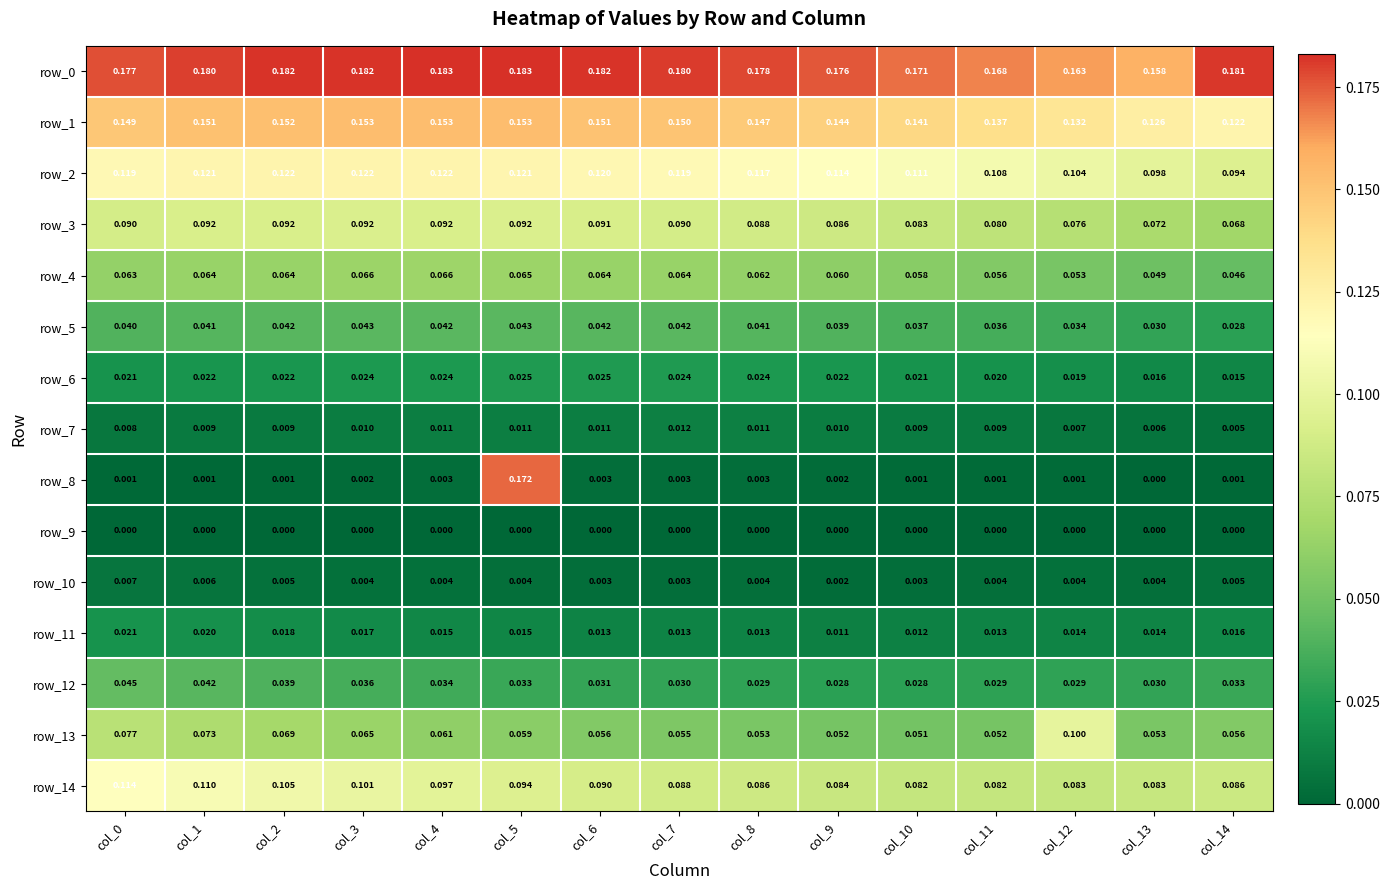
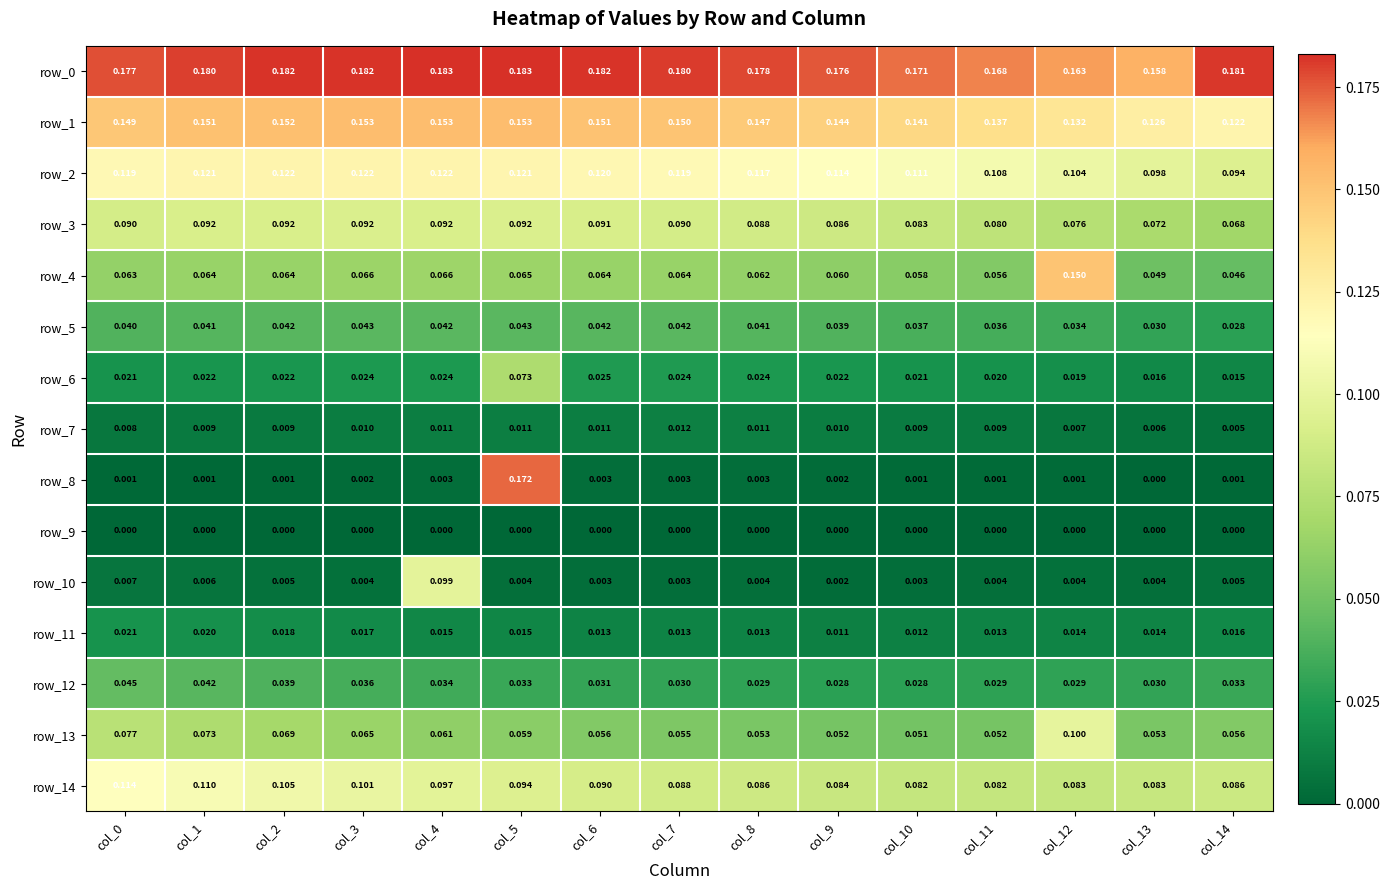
  {
    "row_4": {
      "col_0": 0.063,
      "col_1": 0.064,
      "col_2": 0.064,
      "col_3": 0.066,
      "col_4": 0.066,
      "col_5": 0.065,
      "col_6": 0.064,
      "col_7": 0.064,
      "col_8": 0.062,
      "col_9": 0.060,
      "col_10": 0.058,
      "col_11": 0.056,
-     "col_12": 0.053,
+     "col_12": 0.150,
      "col_13": 0.049,
      "col_14": 0.046
    },
    "row_6": {
      "col_0": 0.021,
      "col_1": 0.022,
      "col_2": 0.022,
      "col_3": 0.024,
      "col_4": 0.024,
-     "col_5": 0.025,
+     "col_5": 0.073,
      "col_6": 0.025,
      "col_7": 0.024,
      "col_8": 0.024,
      "col_9": 0.022,
      "col_10": 0.021,
      "col_11": 0.020,
      "col_12": 0.019,
      "col_13": 0.016,
      "col_14": 0.015
    },
    "row_10": {
      "col_0": 0.007,
      "col_1": 0.006,
      "col_2": 0.005,
      "col_3": 0.004,
-     "col_4": 0.004,
+     "col_4": 0.099,
      "col_5": 0.004,
      "col_6": 0.003,
      "col_7": 0.003,
      "col_8": 0.004,
      "col_9": 0.002,
      "col_10": 0.003,
      "col_11": 0.004,
      "col_12": 0.004,
      "col_13": 0.004,
      "col_14": 0.005
    }
  }
